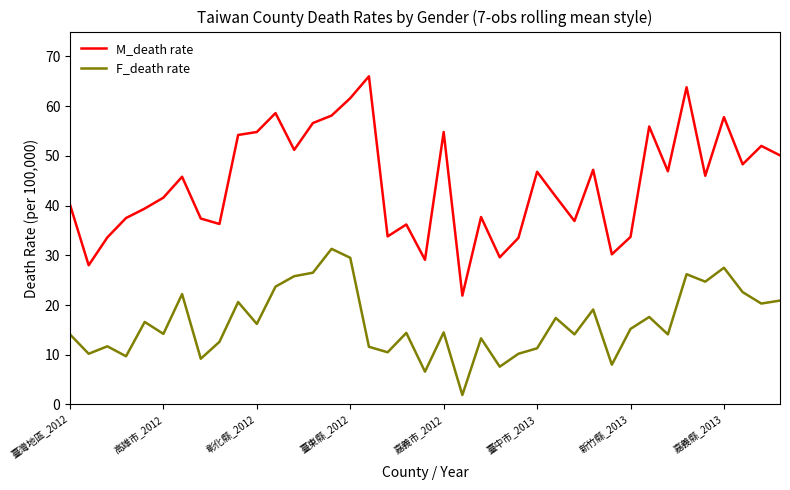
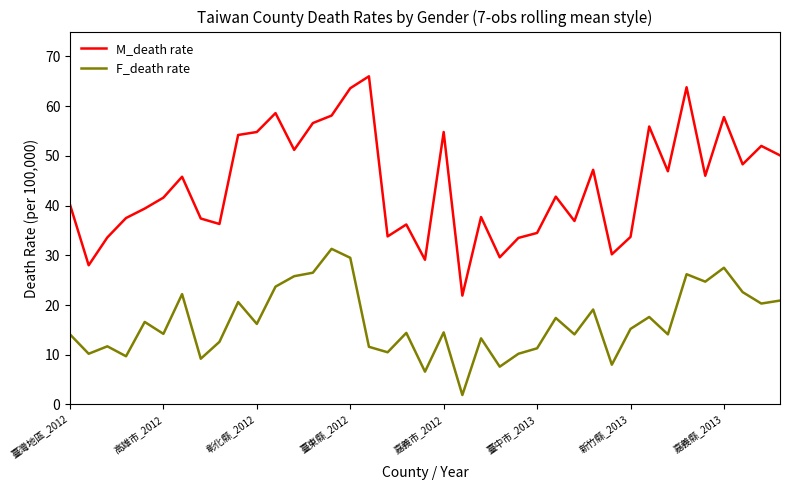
  {
    "M_death rate": {
      "臺灣地區_2012": 40,
      "高雄市_2012": 42,
      "彰化縣_2012": 55,
-     "臺東縣_2012": 62,
+     "臺東縣_2012": 64,
      "嘉義市_2012": 55,
-     "臺中市_2013": 47,
+     "臺中市_2013": 35,
      "新竹縣_2013": 34,
      "嘉義縣_2013": 58
    },
    "F_death rate": {
      "臺灣地區_2012": 14,
      "高雄市_2012": 14,
      "彰化縣_2012": 16,
      "臺東縣_2012": 30,
      "嘉義市_2012": 15,
      "臺中市_2013": 11,
      "新竹縣_2013": 15,
      "嘉義縣_2013": 28
    }
  }
